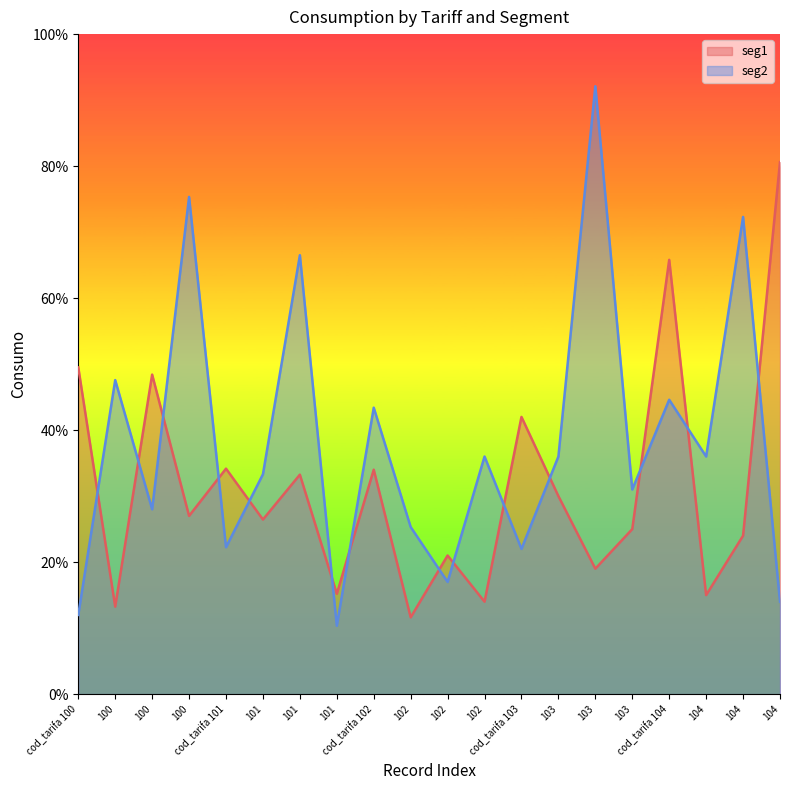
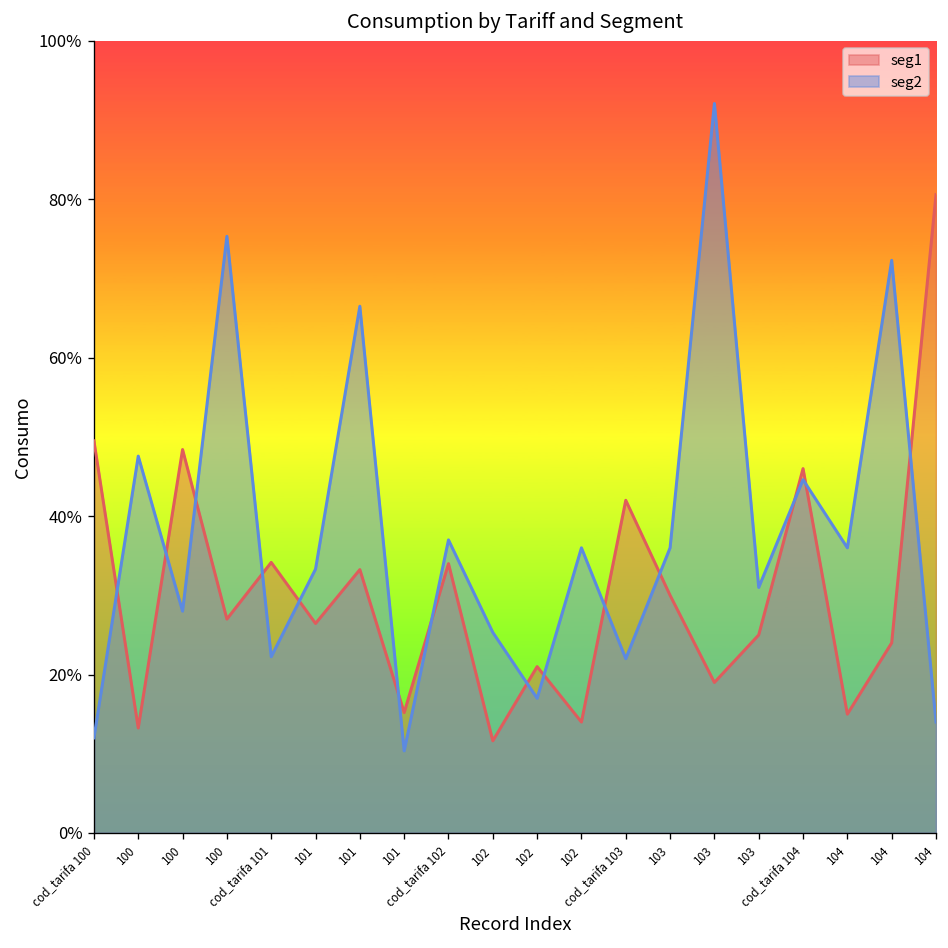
  {
    "seg1": {
      "cod_tarifa 100": "50%",
      "cod_tarifa 101": "34%",
      "cod_tarifa 102": "34%",
      "cod_tarifa 103": "42%",
-     "cod_tarifa 104": "66%"
+     "cod_tarifa 104": "46%"
    },
    "seg2": {
      "cod_tarifa 100": "12%",
      "cod_tarifa 101": "22%",
-     "cod_tarifa 102": "43%",
+     "cod_tarifa 102": "37%",
      "cod_tarifa 103": "22%",
      "cod_tarifa 104": "45%"
    }
  }
